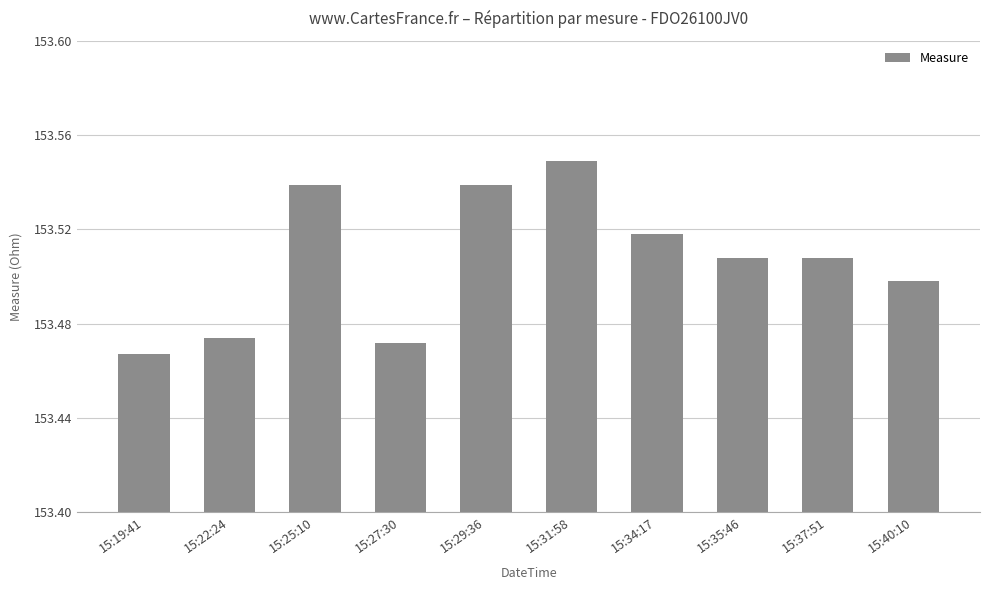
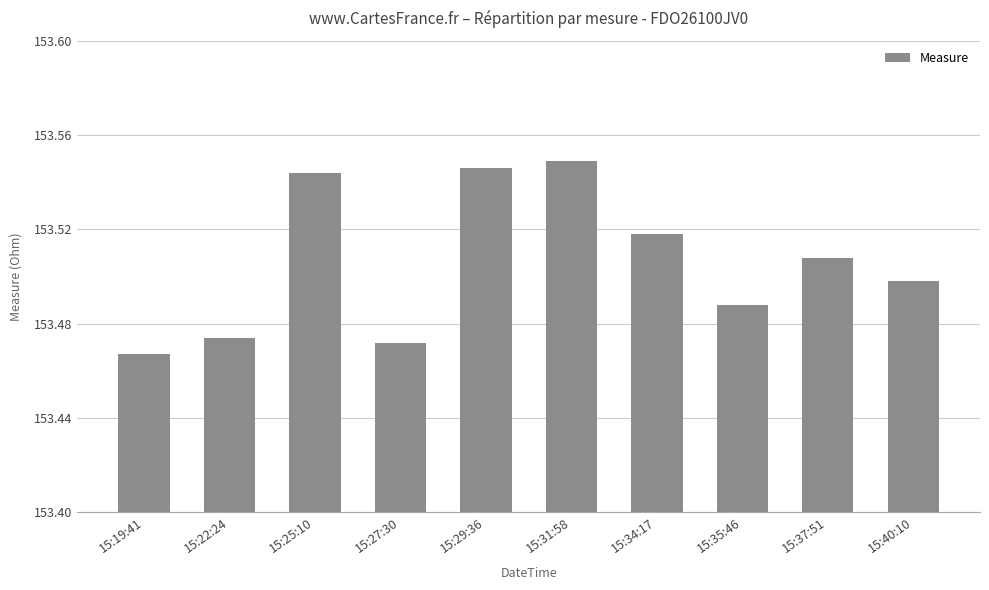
  {
    "15:19:41": 153.467,
    "15:22:24": 153.474,
-   "15:25:10": 153.539,
+   "15:25:10": 153.544,
    "15:27:30": 153.472,
-   "15:29:36": 153.539,
+   "15:29:36": 153.546,
    "15:31:58": 153.549,
    "15:34:17": 153.518,
-   "15:35:46": 153.508,
+   "15:35:46": 153.488,
    "15:37:51": 153.508,
    "15:40:10": 153.498
  }
